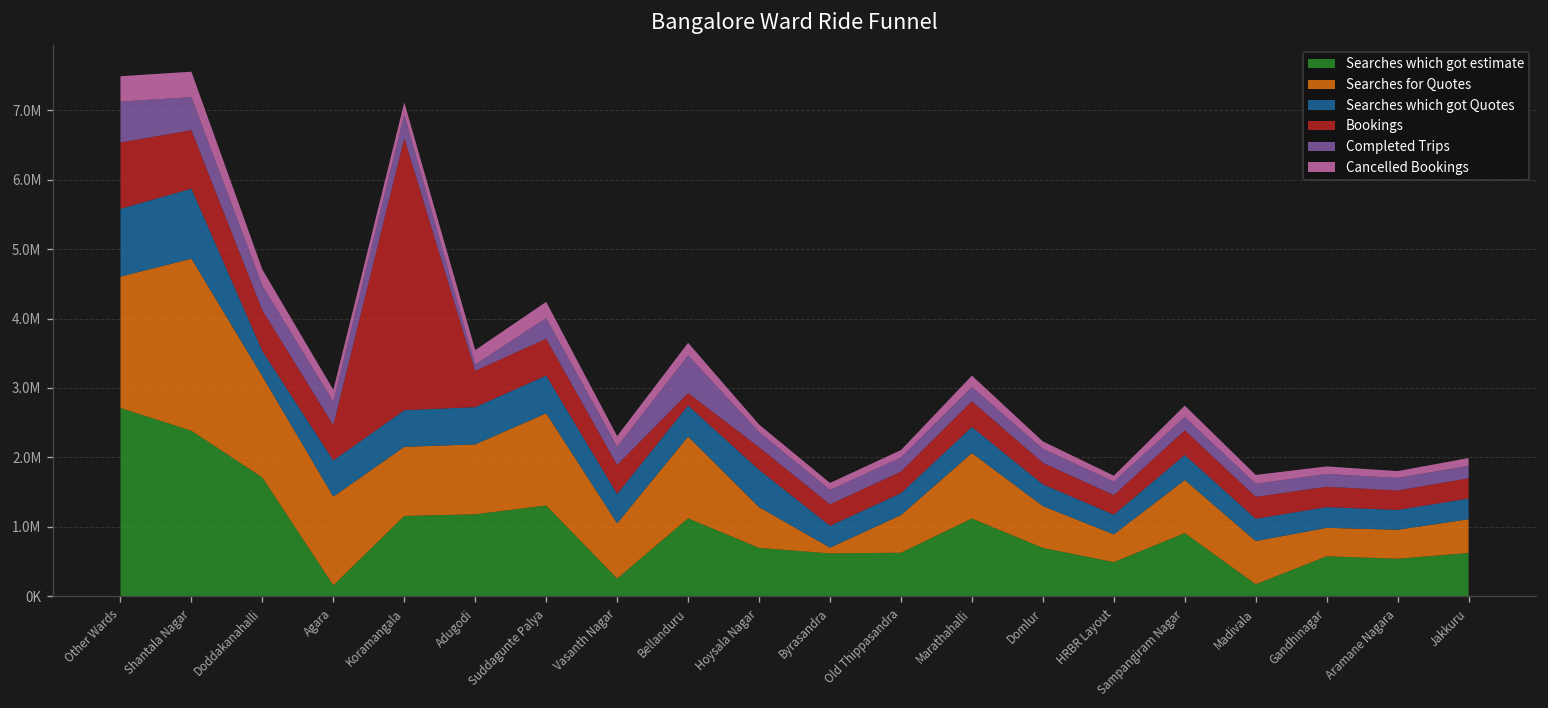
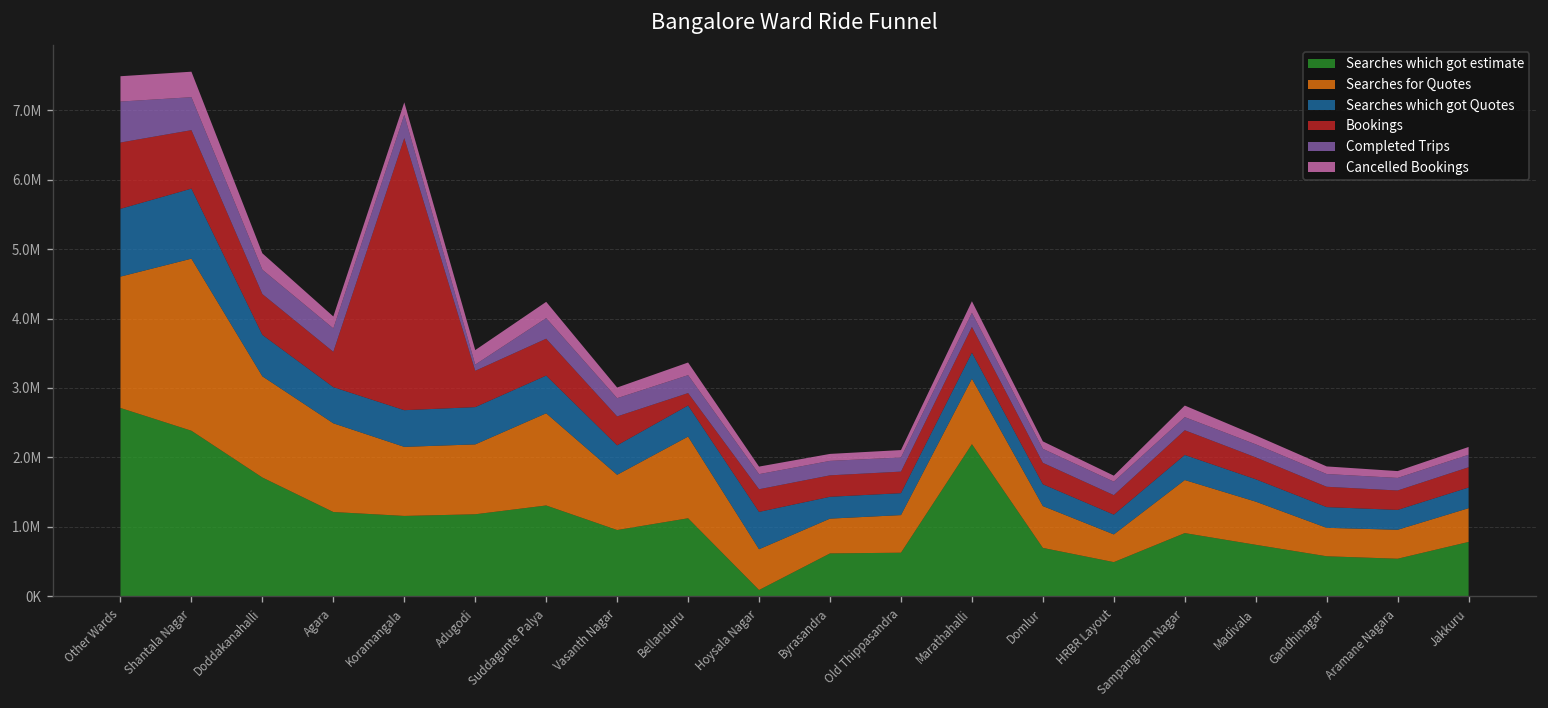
  {
    "Searches which got estimate": {
      "Other Wards": 2700000,
      "Shantala Nagar": 2400000,
      "Doddakanahalli": 1700000,
-     "Agara": 200000,
+     "Agara": 1200000,
      "Koramangala": 1200000,
      "Adugodi": 1200000,
      "Suddagunte Palya": 1300000,
-     "Vasanth Nagar": 300000,
+     "Vasanth Nagar": 1000000,
      "Bellanduru": 1100000,
-     "Hoysala Nagar": 700000,
+     "Hoysala Nagar": 100000,
      "Byrasandra": 600000,
      "Old Thippasandra": 600000,
-     "Marathahalli": 1100000,
+     "Marathahalli": 2200000,
      "Domlur": 700000,
      "HRBR Layout": 500000,
      "Sampangiram Nagar": 900000,
-     "Madivala": 200000,
+     "Madivala": 700000,
      "Gandhinagar": 600000,
      "Aramane Nagara": 500000,
-     "Jakkuru": 600000
+     "Jakkuru": 800000
    },
    "Searches for Quotes": {
      "Other Wards": 1900000,
      "Shantala Nagar": 2500000,
      "Doddakanahalli": 1500000,
      "Agara": 1300000,
      "Koramangala": 1000000,
      "Adugodi": 1000000,
      "Suddagunte Palya": 1300000,
      "Vasanth Nagar": 800000,
      "Bellanduru": 1200000,
      "Hoysala Nagar": 600000,
-     "Byrasandra": 100000,
+     "Byrasandra": 500000,
      "Old Thippasandra": 500000,
      "Marathahalli": 900000,
      "Domlur": 600000,
      "HRBR Layout": 400000,
      "Sampangiram Nagar": 800000,
      "Madivala": 600000,
      "Gandhinagar": 400000,
      "Aramane Nagara": 400000,
      "Jakkuru": 500000
    },
    "Searches which got Quotes": {
      "Other Wards": 1000000,
      "Shantala Nagar": 1000000,
-     "Doddakanahalli": 400000,
+     "Doddakanahalli": 600000,
      "Agara": 500000,
      "Koramangala": 500000,
      "Adugodi": 500000,
      "Suddagunte Palya": 500000,
      "Vasanth Nagar": 400000,
      "Bellanduru": 400000,
      "Hoysala Nagar": 500000,
      "Byrasandra": 300000,
      "Old Thippasandra": 300000,
      "Marathahalli": 400000,
      "Domlur": 300000,
      "HRBR Layout": 300000,
      "Sampangiram Nagar": 400000,
      "Madivala": 300000,
      "Gandhinagar": 300000,
      "Aramane Nagara": 300000,
      "Jakkuru": 300000
    },
    "Bookings": {
      "Other Wards": 1000000,
      "Shantala Nagar": 800000,
      "Doddakanahalli": 600000,
      "Agara": 500000,
      "Koramangala": 3900000,
      "Adugodi": 500000,
      "Suddagunte Palya": 500000,
      "Vasanth Nagar": 400000,
      "Bellanduru": 200000,
      "Hoysala Nagar": 300000,
      "Byrasandra": 300000,
      "Old Thippasandra": 300000,
      "Marathahalli": 400000,
      "Domlur": 300000,
      "HRBR Layout": 300000,
      "Sampangiram Nagar": 400000,
      "Madivala": 300000,
      "Gandhinagar": 300000,
      "Aramane Nagara": 300000,
      "Jakkuru": 300000
    },
    "Completed Trips": {
      "Other Wards": 600000,
      "Shantala Nagar": 500000,
      "Doddakanahalli": 400000,
      "Agara": 300000,
      "Koramangala": 300000,
      "Adugodi": 100000,
      "Suddagunte Palya": 300000,
      "Vasanth Nagar": 300000,
-     "Bellanduru": 500000,
+     "Bellanduru": 300000,
      "Hoysala Nagar": 200000,
      "Byrasandra": 200000,
      "Old Thippasandra": 200000,
      "Marathahalli": 200000,
      "Domlur": 200000,
      "HRBR Layout": 200000,
      "Sampangiram Nagar": 200000,
      "Madivala": 200000,
      "Gandhinagar": 200000,
      "Aramane Nagara": 200000,
      "Jakkuru": 200000
    },
    "Cancelled Bookings": {
      "Other Wards": 400000,
      "Shantala Nagar": 400000,
      "Doddakanahalli": 200000,
      "Agara": 200000,
      "Koramangala": 200000,
      "Adugodi": 200000,
      "Suddagunte Palya": 200000,
      "Vasanth Nagar": 200000,
      "Bellanduru": 200000,
      "Hoysala Nagar": 100000,
      "Byrasandra": 100000,
      "Old Thippasandra": 100000,
      "Marathahalli": 200000,
      "Domlur": 100000,
      "HRBR Layout": 100000,
      "Sampangiram Nagar": 200000,
      "Madivala": 100000,
      "Gandhinagar": 100000,
      "Aramane Nagara": 100000,
      "Jakkuru": 100000
    }
  }
